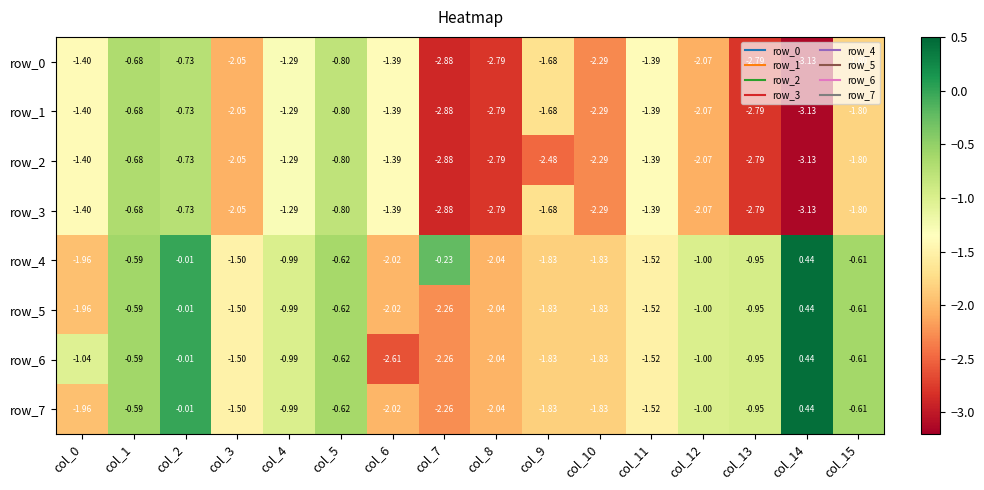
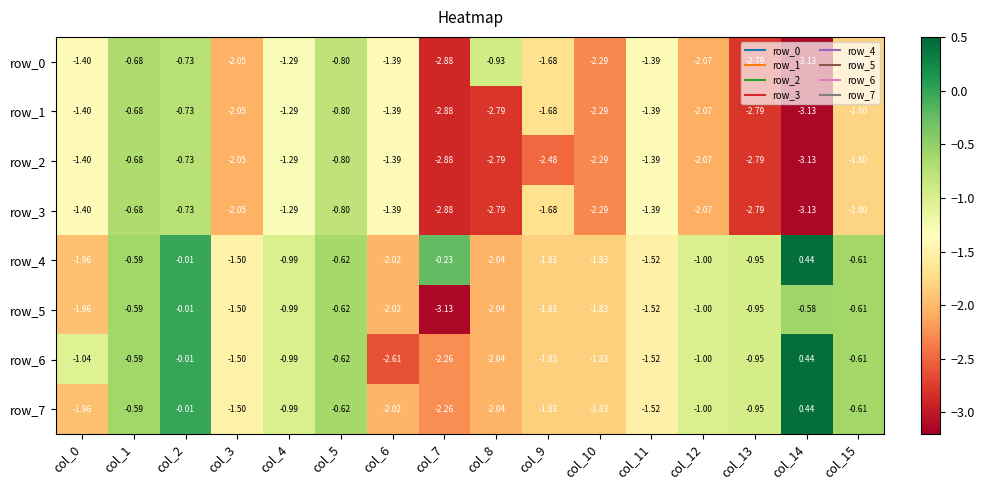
  {
    "row_0": {
      "col_0": -1.40,
      "col_1": -0.68,
      "col_2": -0.73,
      "col_3": -2.05,
      "col_4": -1.29,
      "col_5": -0.80,
      "col_6": -1.39,
      "col_7": -2.88,
-     "col_8": -2.79,
+     "col_8": -0.93,
      "col_9": -1.68,
      "col_10": -2.29,
      "col_11": -1.39,
      "col_12": -2.07
    },
    "row_1": {
      "col_0": -1.40,
      "col_1": -0.68,
      "col_2": -0.73,
      "col_3": -2.05,
      "col_4": -1.29,
      "col_5": -0.80,
      "col_6": -1.39,
      "col_7": -2.88,
      "col_8": -2.79,
      "col_9": -1.68,
      "col_10": -2.29,
      "col_11": -1.39,
      "col_12": -2.07,
      "col_13": -2.79,
      "col_14": -3.13,
      "col_15": -1.80
    },
    "row_2": {
      "col_0": -1.40,
      "col_1": -0.68,
      "col_2": -0.73,
      "col_3": -2.05,
      "col_4": -1.29,
      "col_5": -0.80,
      "col_6": -1.39,
      "col_7": -2.88,
      "col_8": -2.79,
      "col_9": -2.48,
      "col_10": -2.29,
      "col_11": -1.39,
      "col_12": -2.07,
      "col_13": -2.79,
      "col_14": -3.13,
      "col_15": -1.80
    },
    "row_3": {
      "col_0": -1.40,
      "col_1": -0.68,
      "col_2": -0.73,
      "col_3": -2.05,
      "col_4": -1.29,
      "col_5": -0.80,
      "col_6": -1.39,
      "col_7": -2.88,
      "col_8": -2.79,
      "col_9": -1.68,
      "col_10": -2.29,
      "col_11": -1.39,
      "col_12": -2.07,
      "col_13": -2.79,
      "col_14": -3.13,
      "col_15": -1.80
    },
    "row_4": {
      "col_0": -1.96,
      "col_1": -0.59,
      "col_2": -0.01,
      "col_3": -1.50,
      "col_4": -0.99,
      "col_5": -0.62,
      "col_6": -2.02,
      "col_7": -0.23,
      "col_8": -2.04,
      "col_9": -1.83,
      "col_10": -1.83,
      "col_11": -1.52,
      "col_12": -1.00,
      "col_13": -0.95,
      "col_14": 0.44,
      "col_15": -0.61
    },
    "row_5": {
      "col_0": -1.96,
      "col_1": -0.59,
      "col_2": -0.01,
      "col_3": -1.50,
      "col_4": -0.99,
      "col_5": -0.62,
      "col_6": -2.02,
-     "col_7": -2.26,
+     "col_7": -3.13,
      "col_8": -2.04,
      "col_9": -1.83,
      "col_10": -1.83,
      "col_11": -1.52,
      "col_12": -1.00,
      "col_13": -0.95,
-     "col_14": 0.44,
+     "col_14": -0.58,
      "col_15": -0.61
    },
    "row_6": {
      "col_0": -1.04,
      "col_1": -0.59,
      "col_2": -0.01,
      "col_3": -1.50,
      "col_4": -0.99,
      "col_5": -0.62,
      "col_6": -2.61,
      "col_7": -2.26,
      "col_8": -2.04,
      "col_9": -1.83,
      "col_10": -1.83,
      "col_11": -1.52,
      "col_12": -1.00,
      "col_13": -0.95,
      "col_14": 0.44,
      "col_15": -0.61
    },
    "row_7": {
      "col_0": -1.96,
      "col_1": -0.59,
      "col_2": -0.01,
      "col_3": -1.50,
      "col_4": -0.99,
      "col_5": -0.62,
      "col_6": -2.02,
      "col_7": -2.26,
      "col_8": -2.04,
      "col_9": -1.83,
      "col_10": -1.83,
      "col_11": -1.52,
      "col_12": -1.00,
      "col_13": -0.95,
      "col_14": 0.44,
      "col_15": -0.61
    }
  }
